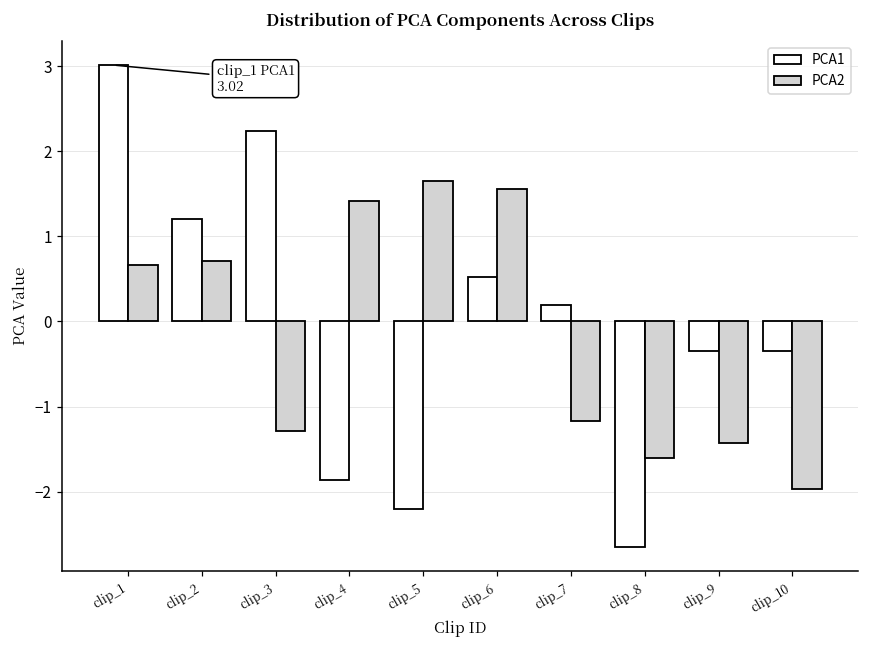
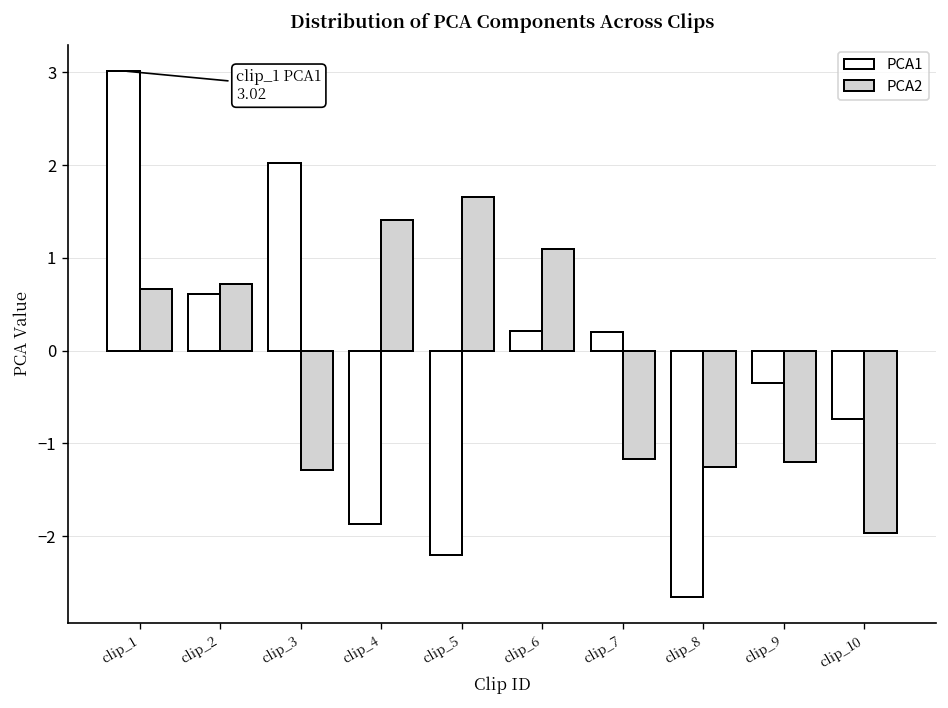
  {
    "PCA1": {
-     "clip_2": 1.2,
-     "clip_3": 2.2,
+     "clip_2": 0.6,
+     "clip_3": 2.0,
      "clip_4": -1.9,
      "clip_5": -2.2,
-     "clip_6": 0.5,
+     "clip_6": 0.2,
      "clip_7": 0.2,
      "clip_8": -2.7,
      "clip_9": -0.3,
-     "clip_10": -0.3
+     "clip_10": -0.7
    },
    "PCA2": {
      "clip_1": 0.7,
      "clip_2": 0.7,
      "clip_3": -1.3,
      "clip_4": 1.4,
      "clip_5": 1.7,
-     "clip_6": 1.6,
+     "clip_6": 1.1,
      "clip_7": -1.2,
-     "clip_8": -1.6,
-     "clip_9": -1.4,
+     "clip_8": -1.3,
+     "clip_9": -1.2,
      "clip_10": -2.0
    }
  }
